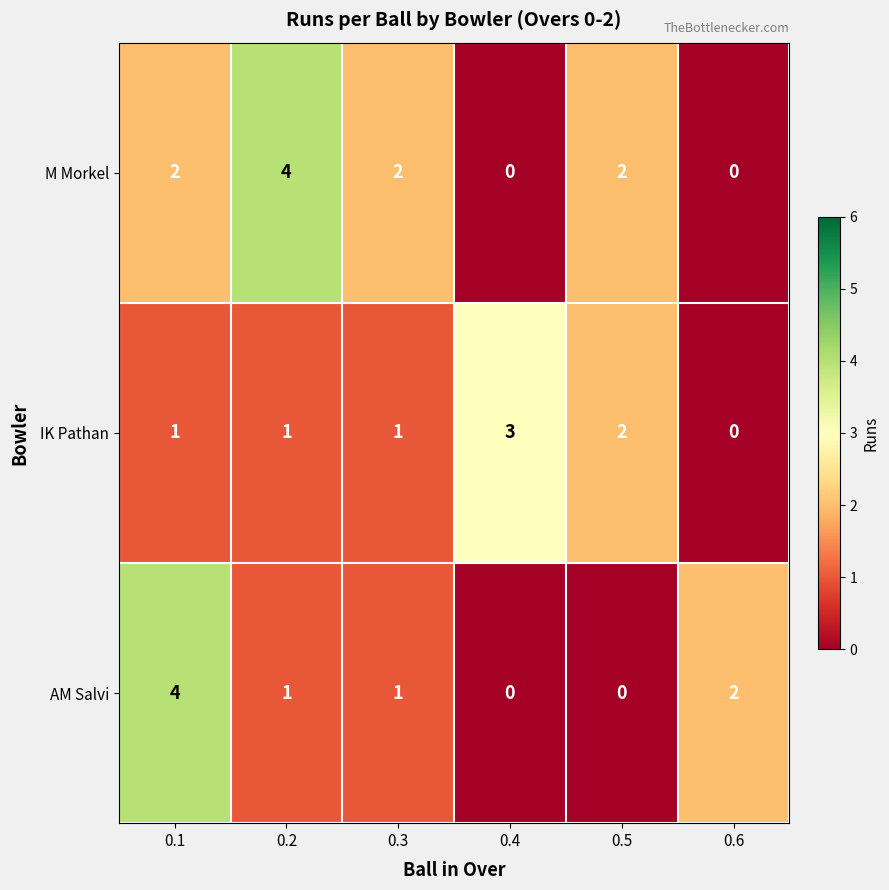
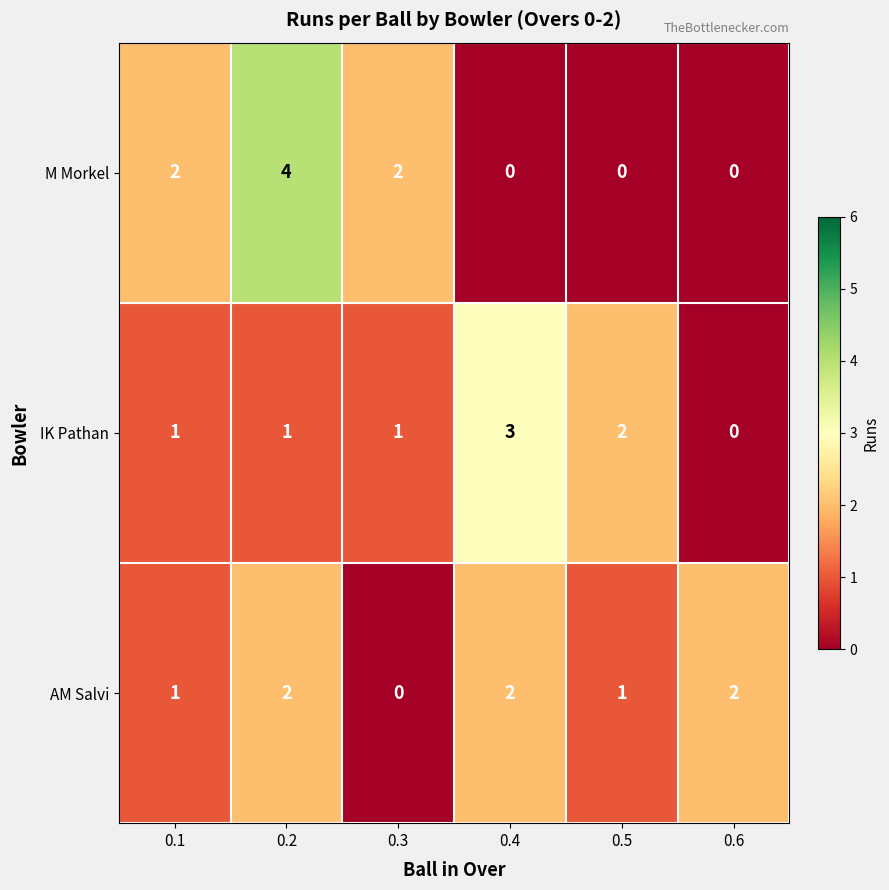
  {
    "M Morkel": {
      "0.1": 2,
      "0.2": 4,
      "0.3": 2,
      "0.4": 0,
-     "0.5": 2,
+     "0.5": 0,
      "0.6": 0
    },
    "IK Pathan": {
      "0.1": 1,
      "0.2": 1,
      "0.3": 1,
      "0.4": 3,
      "0.5": 2,
      "0.6": 0
    },
    "AM Salvi": {
-     "0.1": 4,
-     "0.2": 1,
-     "0.3": 1,
-     "0.4": 0,
-     "0.5": 0,
+     "0.1": 1,
+     "0.2": 2,
+     "0.3": 0,
+     "0.4": 2,
+     "0.5": 1,
      "0.6": 2
    }
  }
